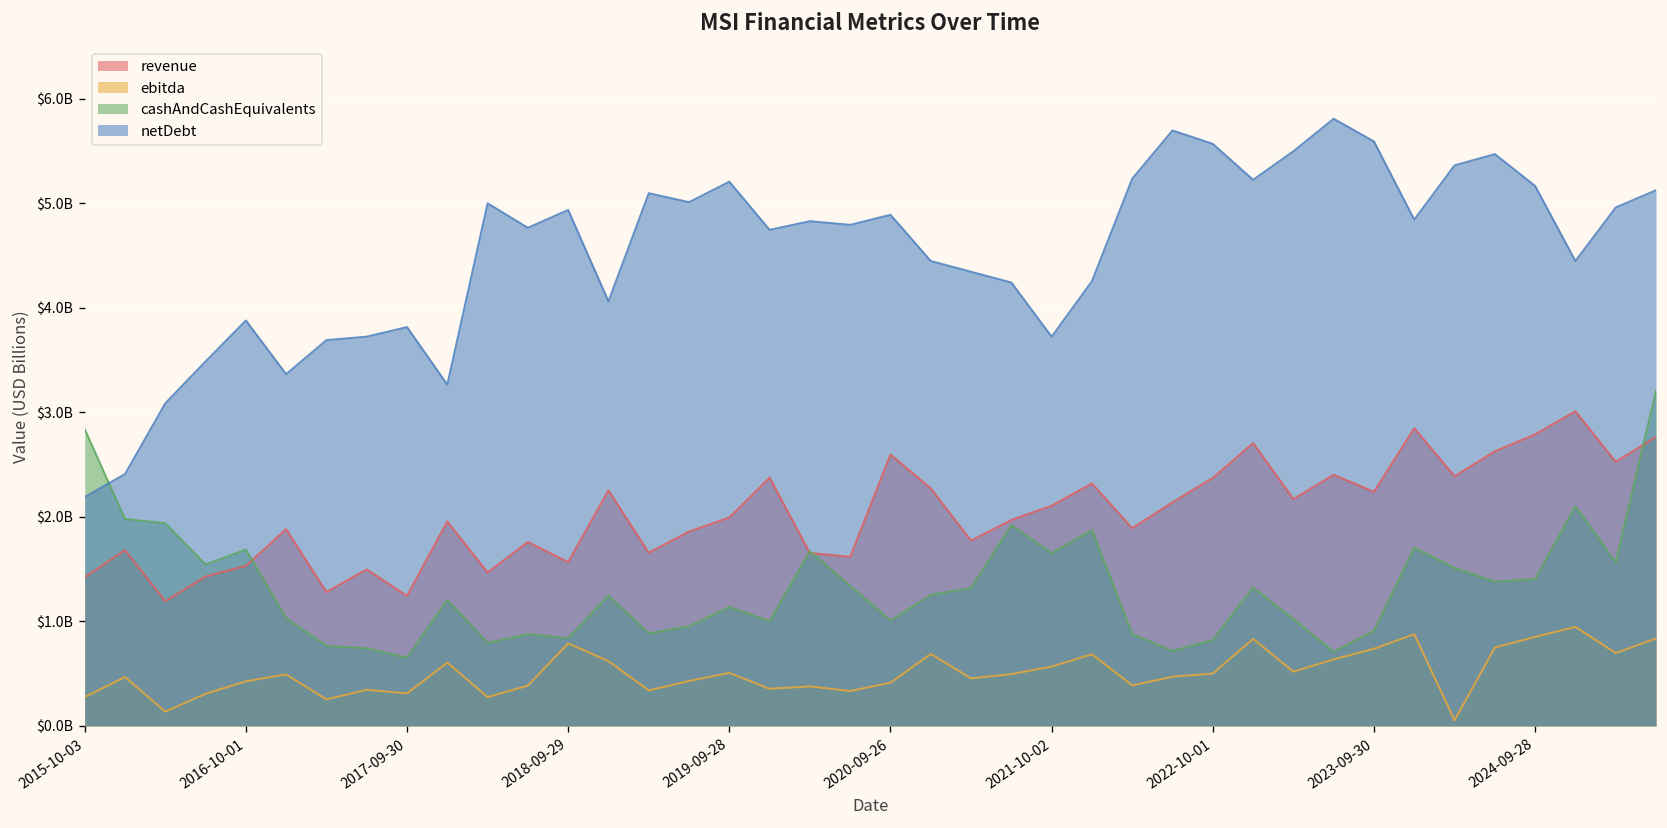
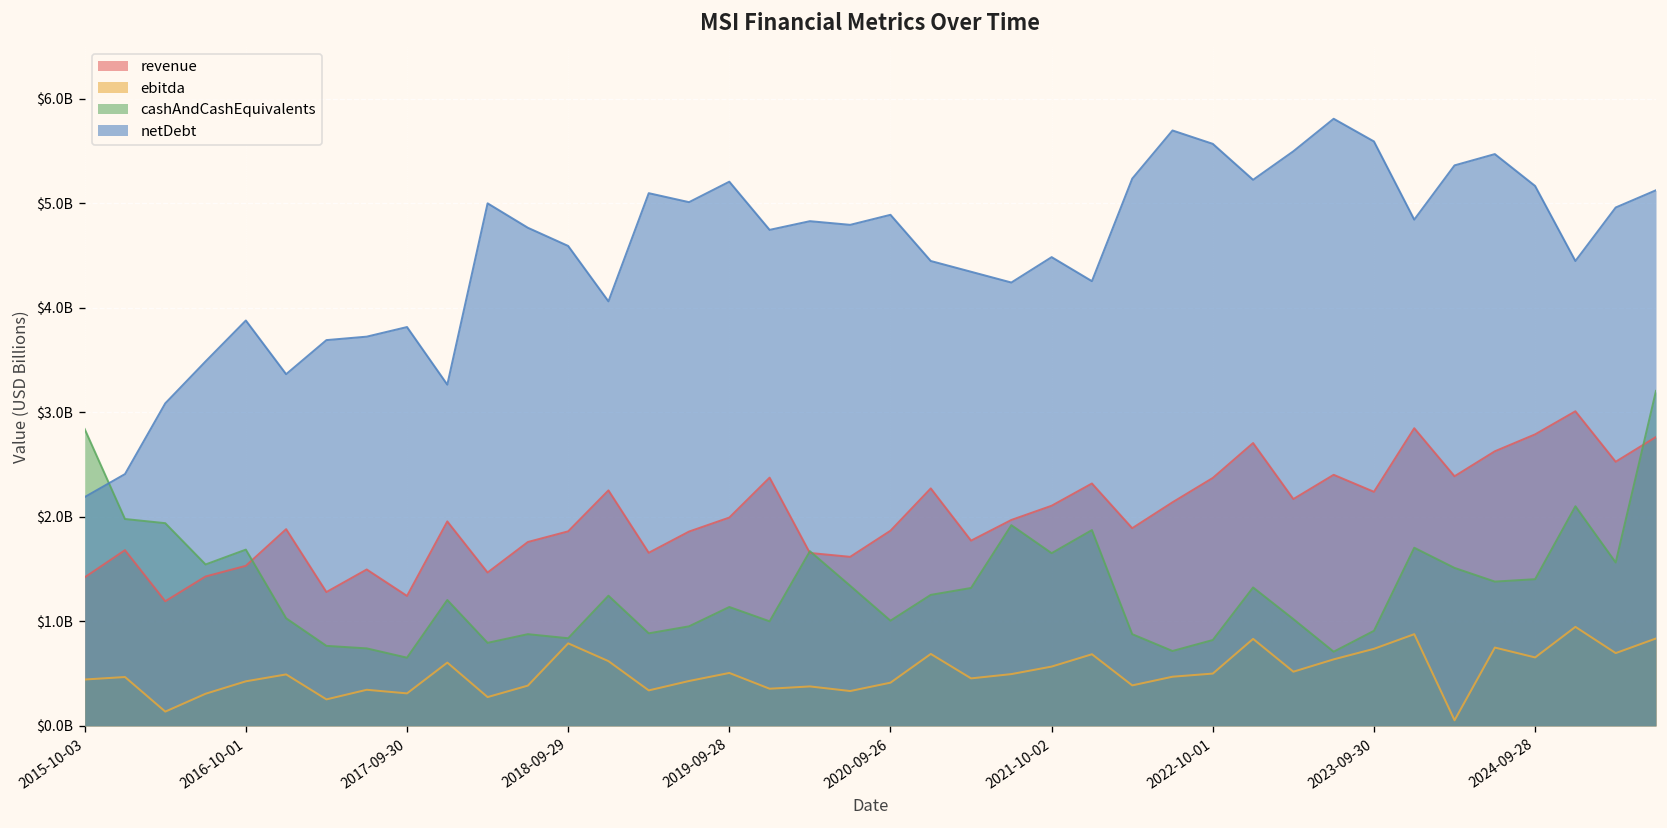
  {
    "revenue": {
      "2015-10-03": "$1400000000",
      "2016-10-01": "$1500000000",
      "2017-09-30": "$1200000000",
-     "2018-09-29": "$1600000000",
+     "2018-09-29": "$1900000000",
      "2019-09-28": "$2000000000",
-     "2020-09-26": "$2600000000",
+     "2020-09-26": "$1900000000",
      "2021-10-02": "$2100000000",
      "2022-10-01": "$2400000000",
      "2023-09-30": "$2200000000",
      "2024-09-28": "$2800000000"
    },
    "ebitda": {
-     "2015-10-03": "$300000000",
+     "2015-10-03": "$400000000",
      "2016-10-01": "$400000000",
      "2017-09-30": "$300000000",
      "2018-09-29": "$800000000",
      "2019-09-28": "$500000000",
      "2020-09-26": "$400000000",
      "2021-10-02": "$600000000",
      "2022-10-01": "$500000000",
      "2023-09-30": "$700000000",
-     "2024-09-28": "$900000000"
+     "2024-09-28": "$700000000"
    },
    "cashAndCashEquivalents": {
      "2015-10-03": "$2800000000",
      "2016-10-01": "$1700000000",
      "2017-09-30": "$700000000",
      "2018-09-29": "$800000000",
      "2019-09-28": "$1100000000",
      "2020-09-26": "$1000000000",
      "2021-10-02": "$1700000000",
      "2022-10-01": "$800000000",
      "2023-09-30": "$900000000",
      "2024-09-28": "$1400000000"
    },
    "netDebt": {
      "2015-10-03": "$2200000000",
      "2016-10-01": "$3900000000",
      "2017-09-30": "$3800000000",
-     "2018-09-29": "$4900000000",
+     "2018-09-29": "$4600000000",
      "2019-09-28": "$5200000000",
      "2020-09-26": "$4900000000",
-     "2021-10-02": "$3700000000",
+     "2021-10-02": "$4500000000",
      "2022-10-01": "$5600000000",
      "2023-09-30": "$5600000000",
      "2024-09-28": "$5200000000"
    }
  }
